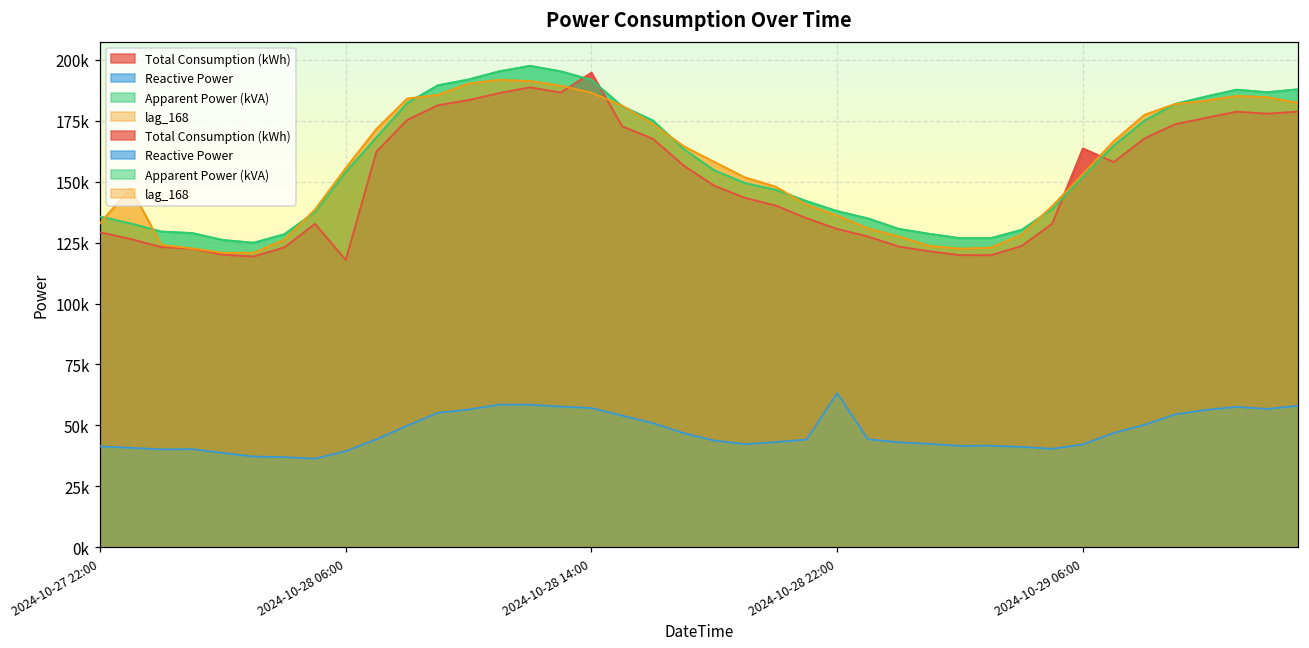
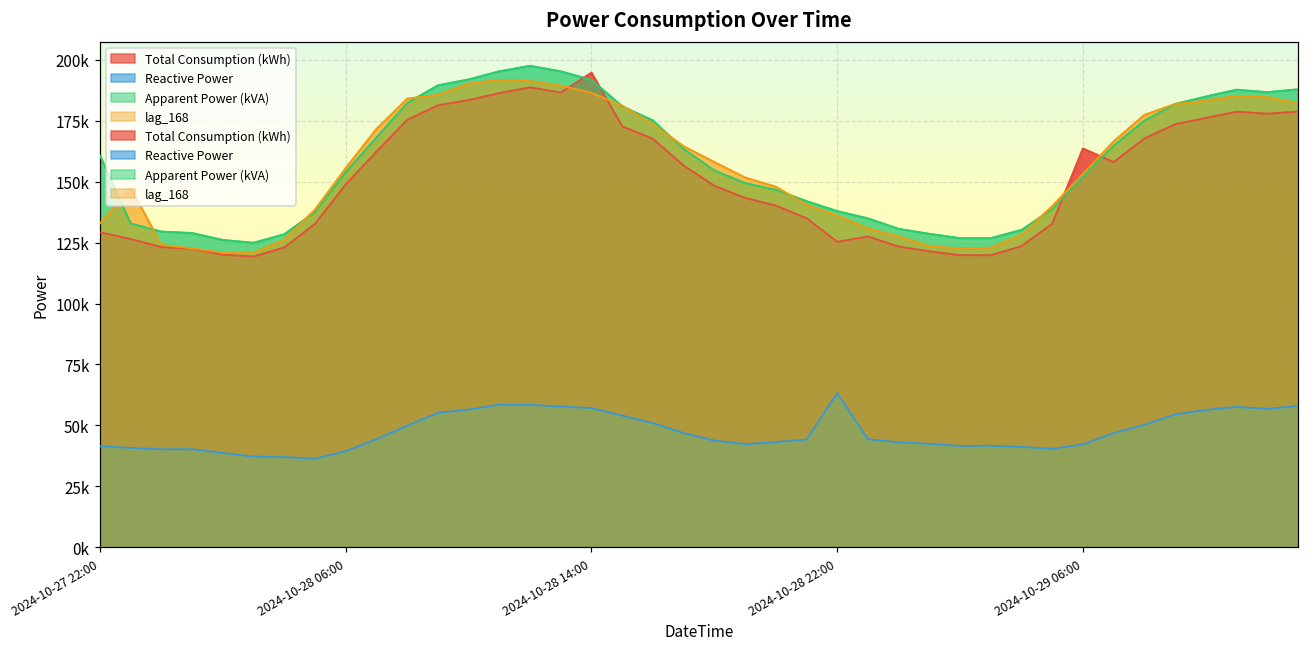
  {
    "Total Consumption (kWh)": {
      "2024-10-27 22:00": 129000,
-     "2024-10-28 06:00": 118000,
+     "2024-10-28 06:00": 149000,
      "2024-10-28 14:00": 195000,
-     "2024-10-28 22:00": 131000,
+     "2024-10-28 22:00": 125000,
      "2024-10-29 06:00": 164000
    },
    "Reactive Power": {
      "2024-10-27 22:00": 41000,
      "2024-10-28 06:00": 39000,
      "2024-10-28 14:00": 57000,
      "2024-10-28 22:00": 63000,
      "2024-10-29 06:00": 42000
    },
    "Apparent Power (kVA)": {
-     "2024-10-27 22:00": 136000,
+     "2024-10-27 22:00": 161000,
      "2024-10-28 06:00": 154000,
      "2024-10-28 14:00": 192000,
      "2024-10-28 22:00": 138000
    },
    "lag_168": {
      "2024-10-27 22:00": 133000,
      "2024-10-28 06:00": 156000,
      "2024-10-28 14:00": 187000,
      "2024-10-28 22:00": 136000
    }
  }
